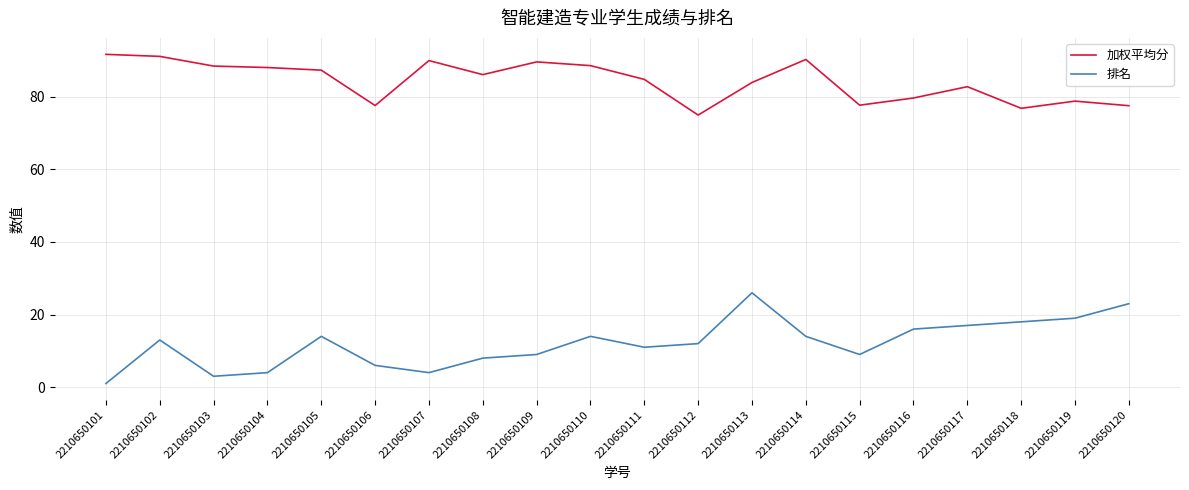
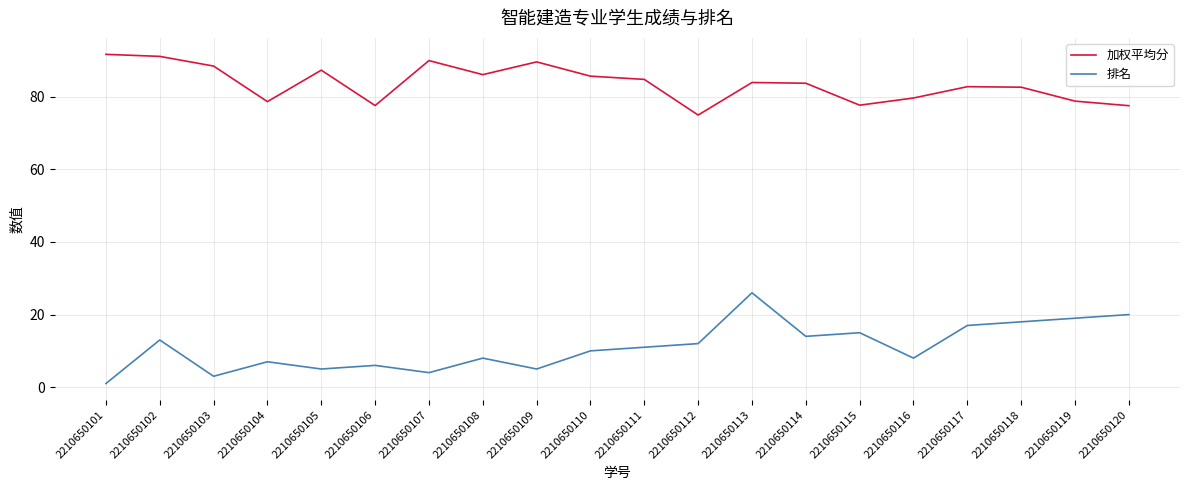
  {
    "加权平均分": {
      "2210650101": 92,
      "2210650102": 91,
      "2210650103": 88,
-     "2210650104": 88,
+     "2210650104": 79,
      "2210650105": 87,
      "2210650106": 78,
      "2210650107": 90,
      "2210650108": 86,
      "2210650109": 90,
-     "2210650110": 89,
+     "2210650110": 86,
      "2210650111": 85,
      "2210650112": 75,
      "2210650113": 84,
-     "2210650114": 90,
+     "2210650114": 84,
      "2210650115": 78,
      "2210650116": 80,
      "2210650117": 83,
-     "2210650118": 77,
+     "2210650118": 83,
      "2210650119": 79,
      "2210650120": 78
    },
    "排名": {
      "2210650101": 1,
      "2210650102": 13,
      "2210650103": 3,
-     "2210650104": 4,
-     "2210650105": 14,
+     "2210650104": 7,
+     "2210650105": 5,
      "2210650106": 6,
      "2210650107": 4,
      "2210650108": 8,
-     "2210650109": 9,
-     "2210650110": 14,
+     "2210650109": 5,
+     "2210650110": 10,
      "2210650111": 11,
      "2210650112": 12,
      "2210650113": 26,
      "2210650114": 14,
-     "2210650115": 9,
-     "2210650116": 16,
+     "2210650115": 15,
+     "2210650116": 8,
      "2210650117": 17,
      "2210650118": 18,
      "2210650119": 19,
-     "2210650120": 23
+     "2210650120": 20
    }
  }
